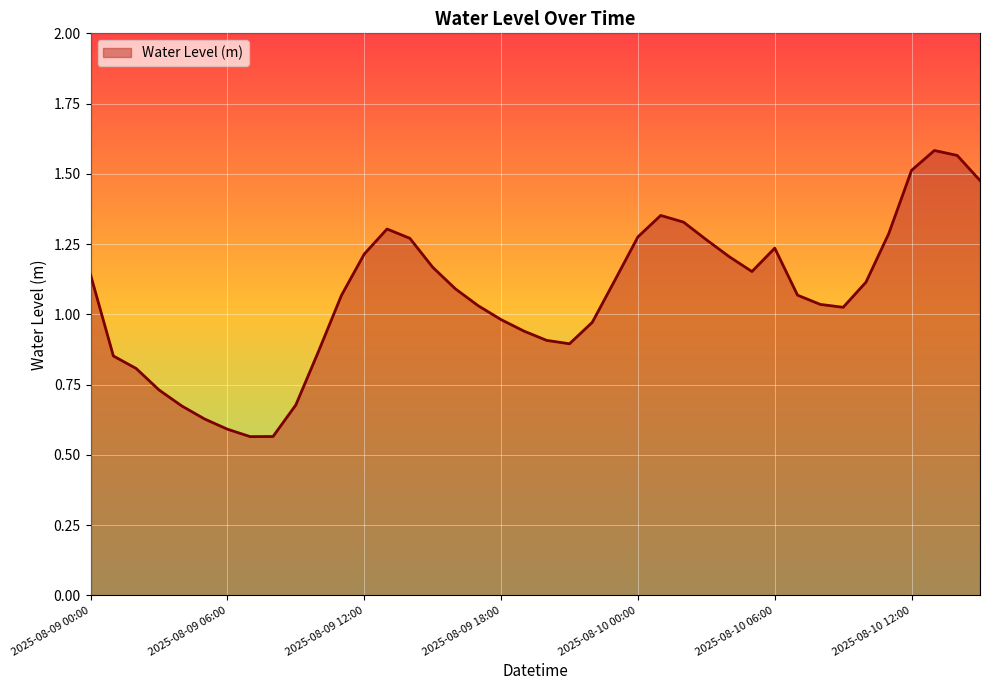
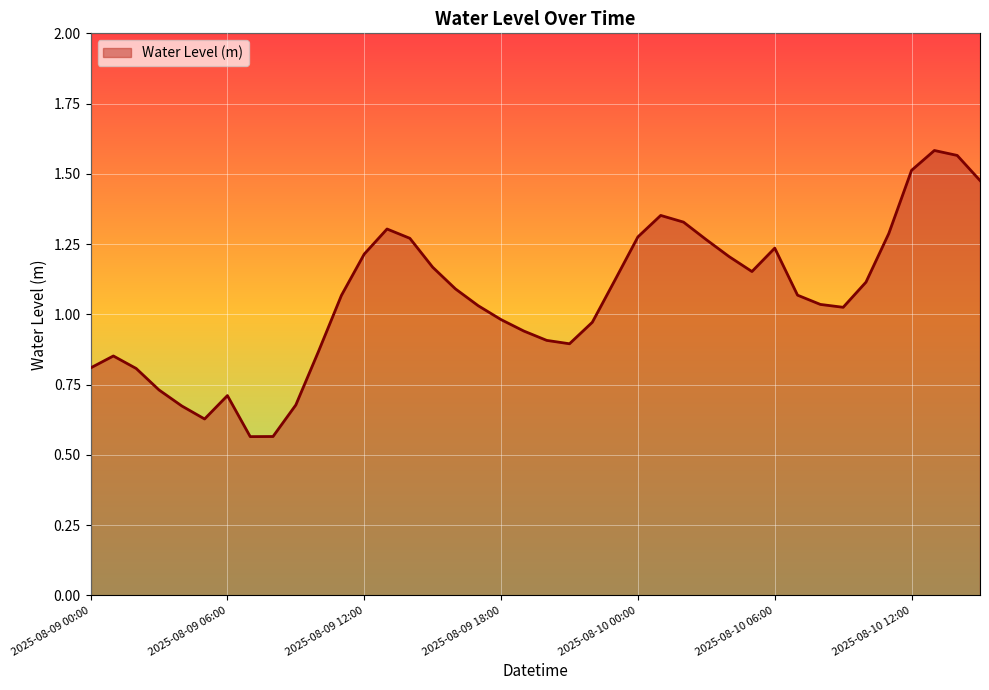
  {
-   "2025-08-09 00:00": 1.14,
-   "2025-08-09 06:00": 0.59,
+   "2025-08-09 00:00": 0.81,
+   "2025-08-09 06:00": 0.71,
    "2025-08-09 12:00": 1.21,
    "2025-08-09 18:00": 0.98,
    "2025-08-10 00:00": 1.28,
    "2025-08-10 06:00": 1.24,
    "2025-08-10 12:00": 1.51
  }
